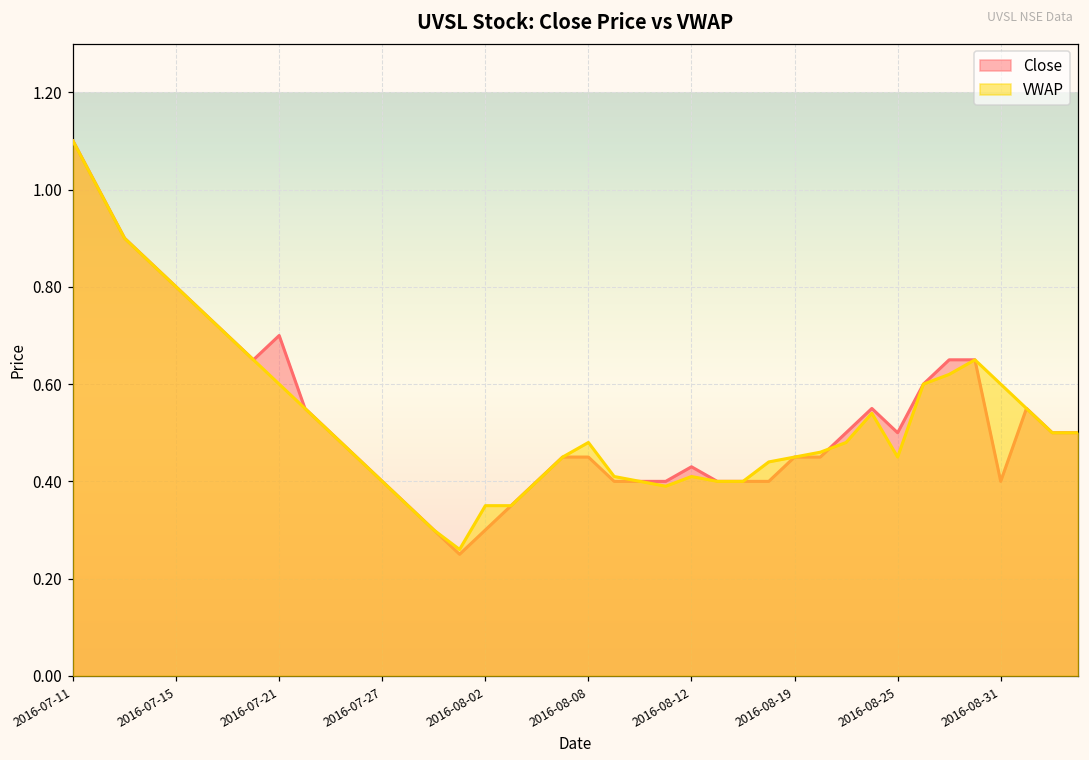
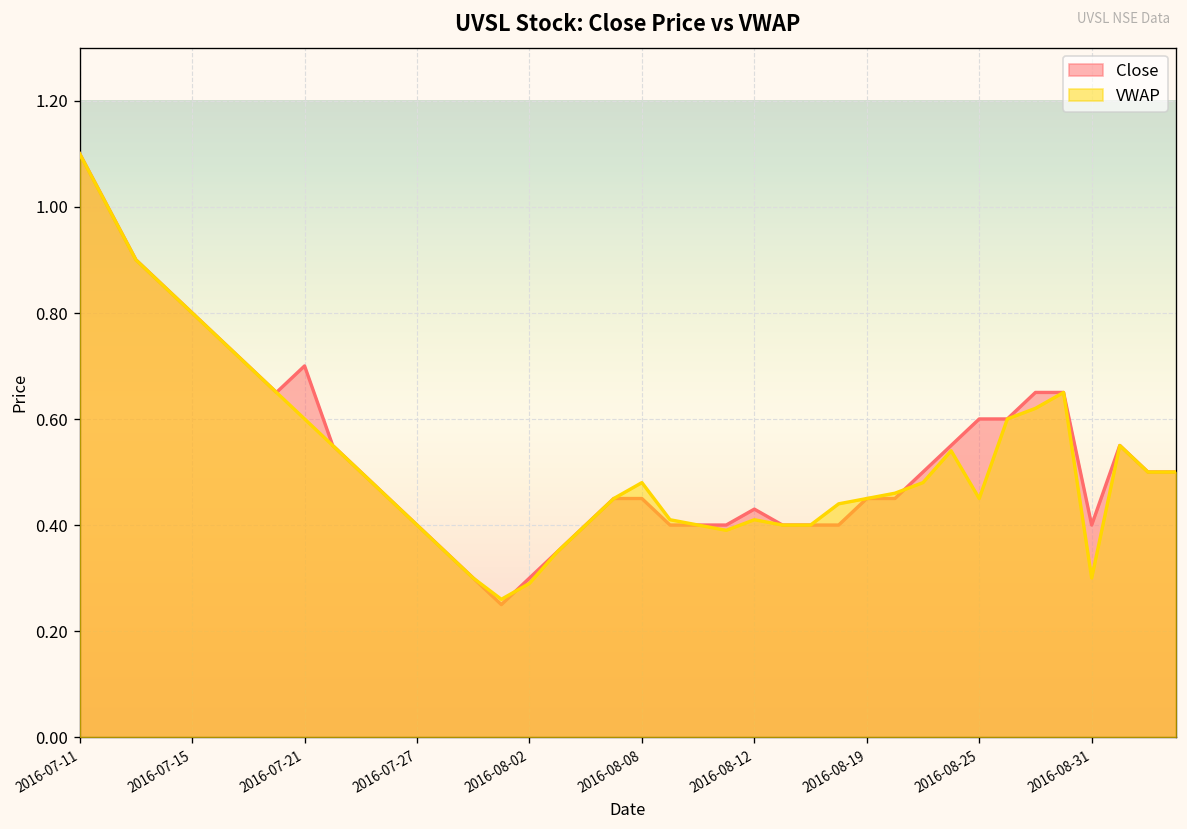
  {
    "Close": {
      "2016-07-21": 0.7,
      "2016-08-02": 0.3,
      "2016-08-08": 0.45,
      "2016-08-12": 0.43,
-     "2016-08-25": 0.5,
+     "2016-08-25": 0.6,
      "2016-08-31": 0.4
    },
    "VWAP": {
      "2016-07-21": 0.60,
-     "2016-08-02": 0.35,
+     "2016-08-02": 0.29,
      "2016-08-08": 0.48,
      "2016-08-12": 0.41,
      "2016-08-25": 0.45,
-     "2016-08-31": 0.6
+     "2016-08-31": 0.3
    }
  }
